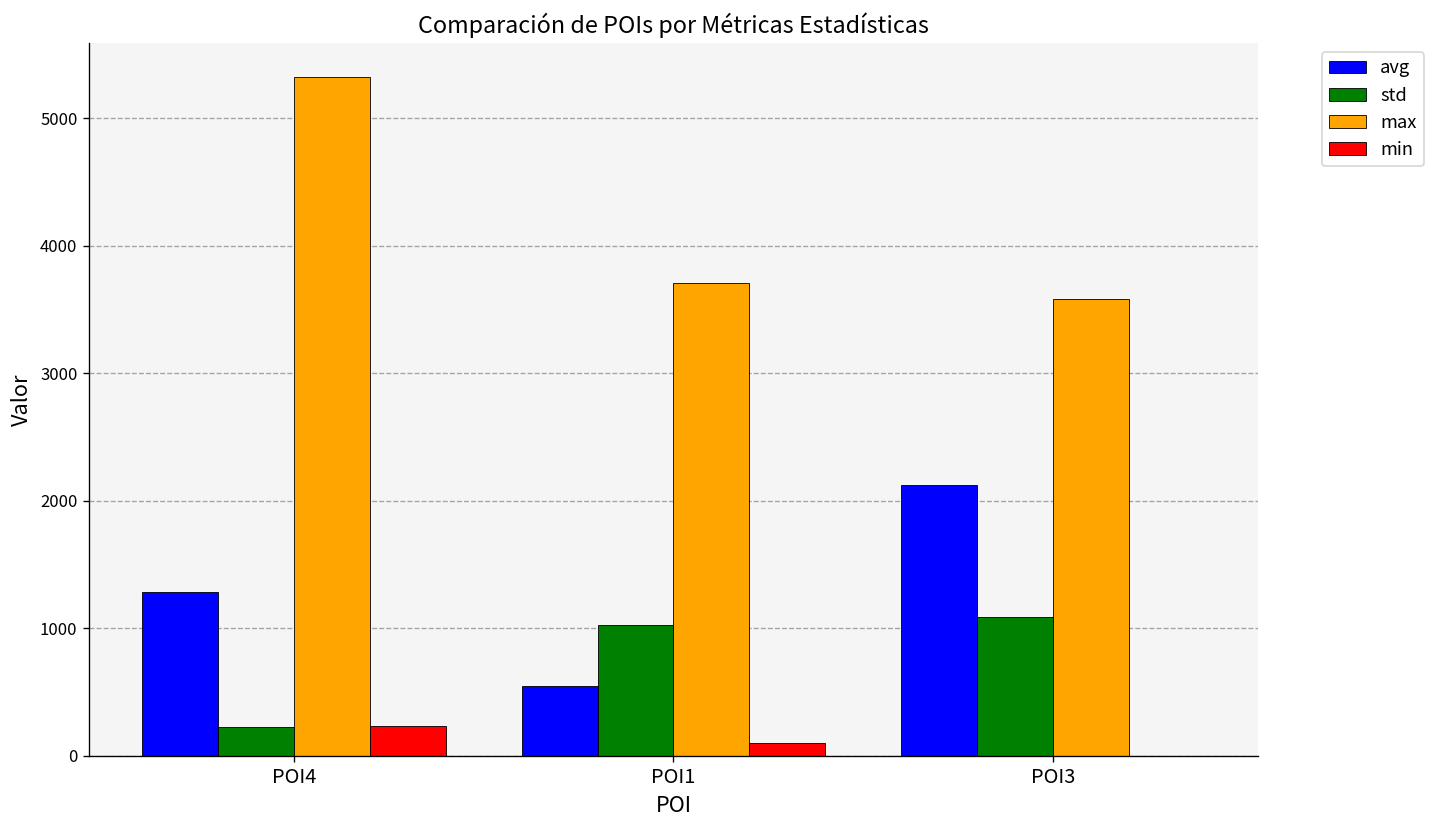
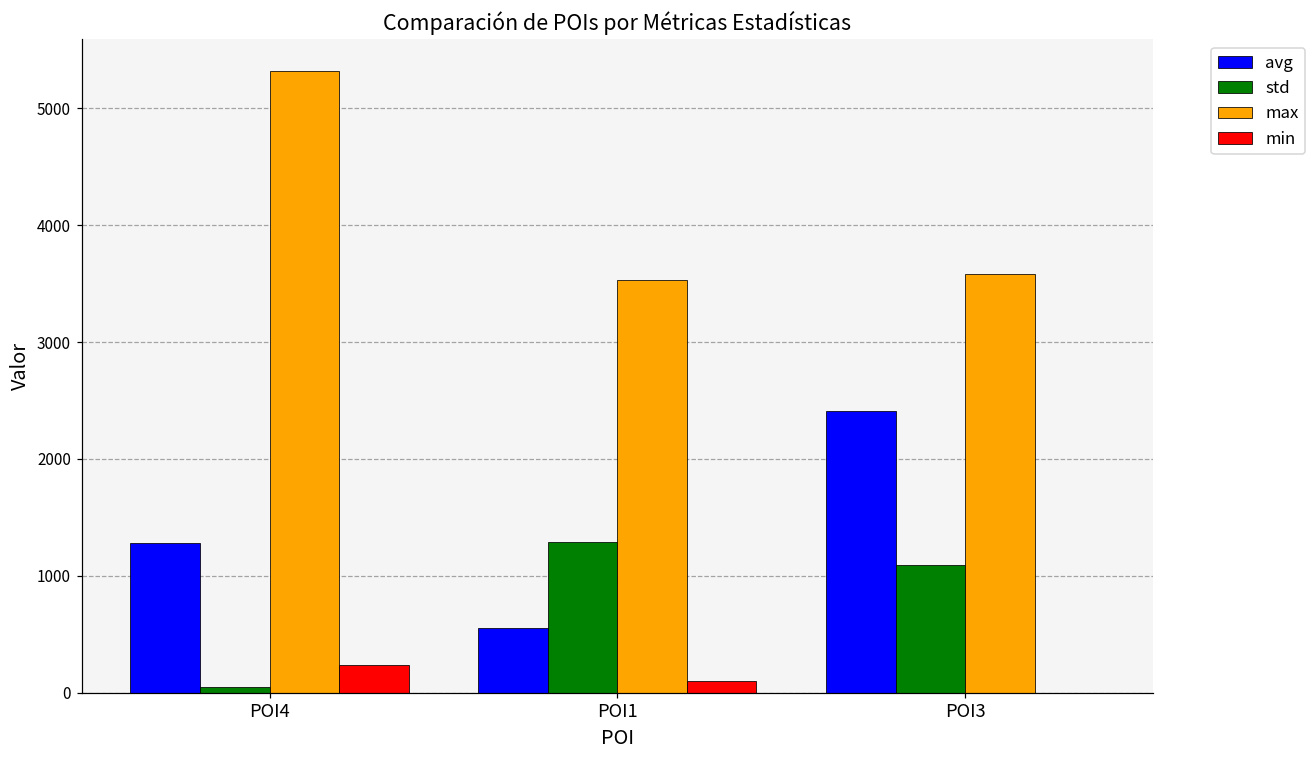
  {
    "avg": {
      "POI4": 1280,
      "POI1": 550,
-     "POI3": 2120
+     "POI3": 2410
    },
    "std": {
-     "POI4": 220,
-     "POI1": 1030,
+     "POI4": 50,
+     "POI1": 1290,
      "POI3": 1090
    },
    "max": {
      "POI4": 5320,
-     "POI1": 3710,
+     "POI1": 3530,
      "POI3": 3580
    },
    "min": {
      "POI4": 230,
      "POI1": 100
    }
  }
